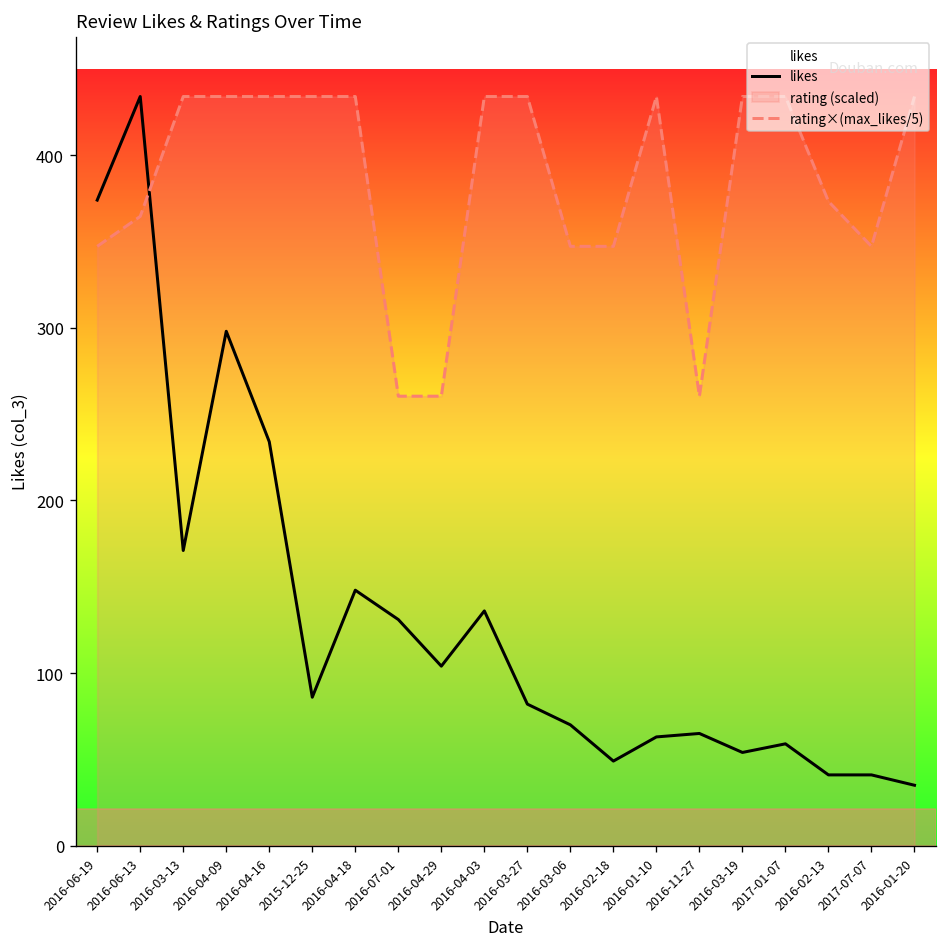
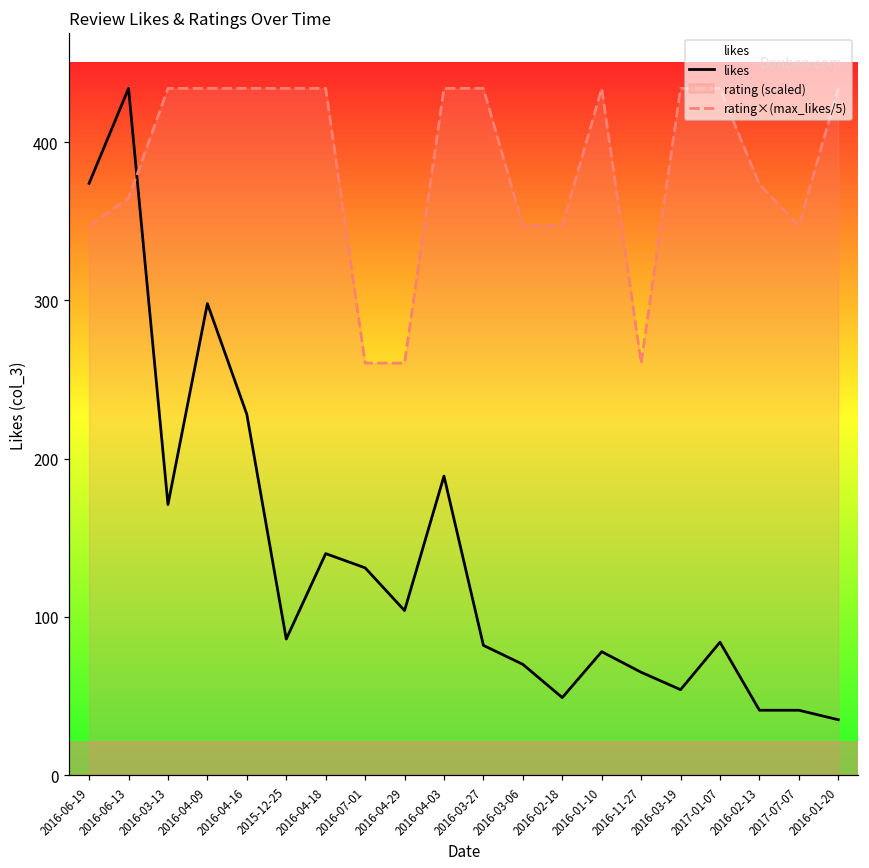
  {
    "likes": {
      "2016-06-19": 374,
      "2016-06-13": 434,
      "2016-03-13": 171,
      "2016-04-09": 298,
-     "2016-04-16": 234,
+     "2016-04-16": 228,
      "2015-12-25": 86,
-     "2016-04-18": 148,
+     "2016-04-18": 140,
      "2016-07-01": 131,
      "2016-04-29": 104,
-     "2016-04-03": 136,
+     "2016-04-03": 189,
      "2016-03-27": 82,
      "2016-03-06": 70,
      "2016-02-18": 49,
-     "2016-01-10": 63,
+     "2016-01-10": 78,
      "2016-11-27": 65,
      "2016-03-19": 54,
-     "2017-01-07": 59,
+     "2017-01-07": 84,
      "2016-02-13": 41,
      "2017-07-07": 41,
      "2016-01-20": 35
    },
    "rating (scaled)": {
      "2016-06-19": 347,
      "2016-06-13": 365,
      "2016-03-13": 434,
      "2016-04-09": 434,
      "2016-04-16": 434,
      "2015-12-25": 434,
      "2016-04-18": 434,
      "2016-07-01": 260,
      "2016-04-29": 260,
      "2016-04-03": 434,
      "2016-03-27": 434,
      "2016-03-06": 347,
      "2016-02-18": 347,
      "2016-01-10": 434,
      "2016-11-27": 260,
      "2016-03-19": 434,
      "2016-02-13": 373,
      "2017-07-07": 347
    }
  }
